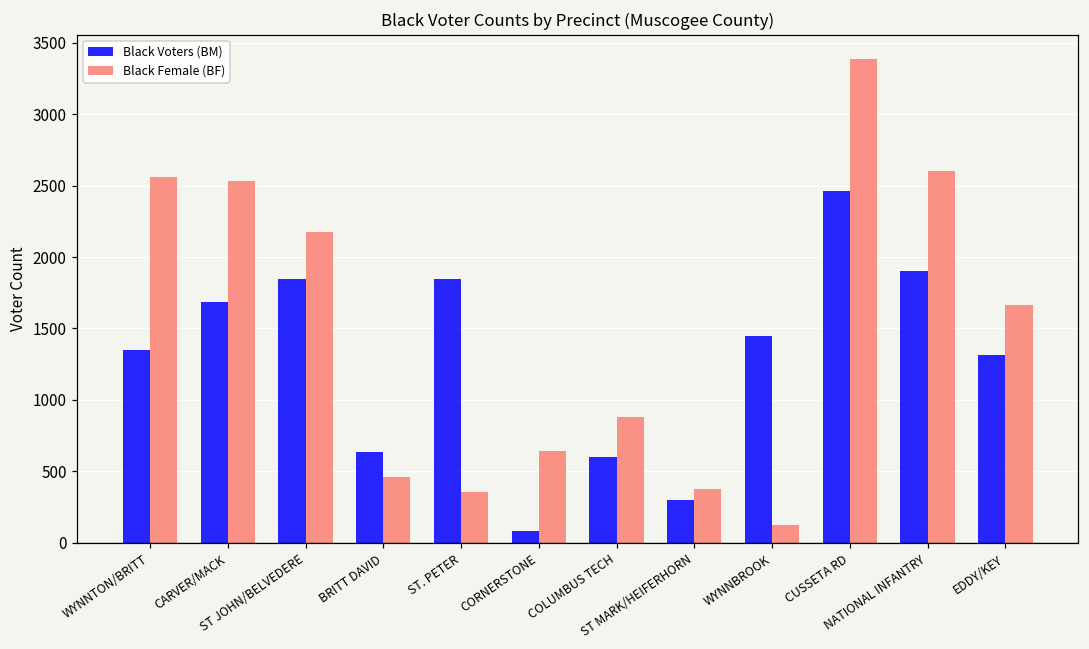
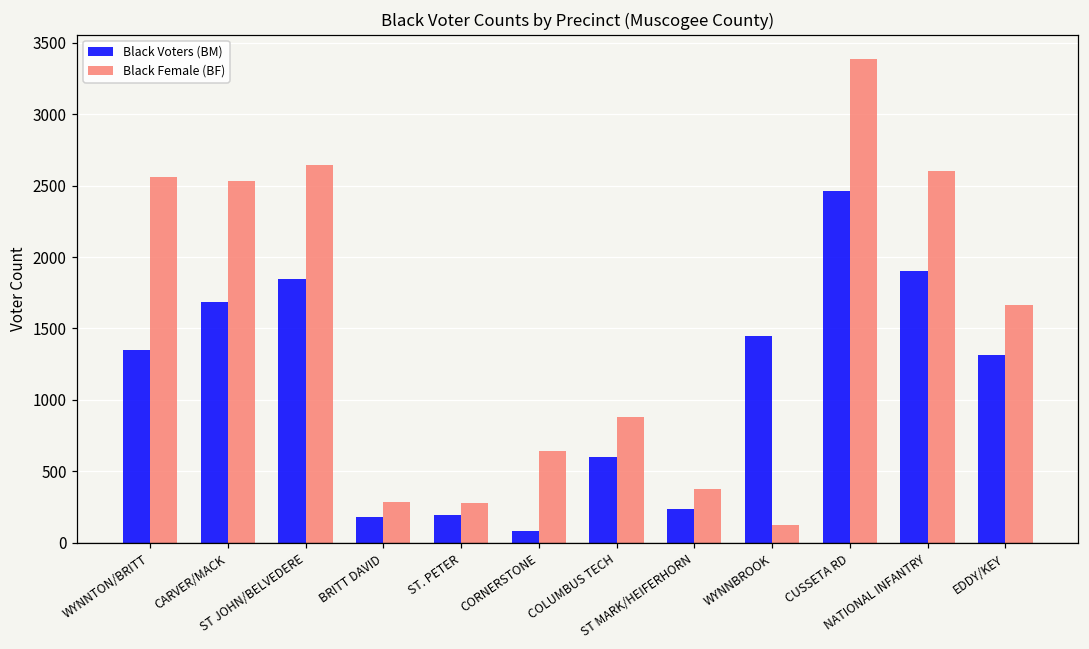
  {
    "Black Voters (BM)": {
      "WYNNTON/BRITT": 1350,
      "CARVER/MACK": 1680,
      "ST JOHN/BELVEDERE": 1850,
-     "BRITT DAVID": 640,
-     "ST. PETER": 1850,
+     "BRITT DAVID": 180,
+     "ST. PETER": 190,
      "CORNERSTONE": 80,
      "COLUMBUS TECH": 600,
-     "ST MARK/HEIFERHORN": 300,
+     "ST MARK/HEIFERHORN": 240,
      "WYNNBROOK": 1450,
      "CUSSETA RD": 2470,
      "NATIONAL INFANTRY": 1900,
      "EDDY/KEY": 1320
    },
    "Black Female (BF)": {
      "WYNNTON/BRITT": 2560,
      "CARVER/MACK": 2530,
-     "ST JOHN/BELVEDERE": 2180,
-     "BRITT DAVID": 460,
-     "ST. PETER": 350,
+     "ST JOHN/BELVEDERE": 2640,
+     "BRITT DAVID": 280,
+     "ST. PETER": 280,
      "CORNERSTONE": 650,
      "COLUMBUS TECH": 880,
      "ST MARK/HEIFERHORN": 370,
      "WYNNBROOK": 130,
      "CUSSETA RD": 3390,
      "NATIONAL INFANTRY": 2600,
      "EDDY/KEY": 1660
    }
  }
